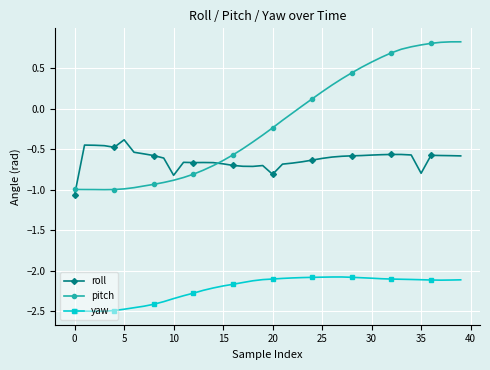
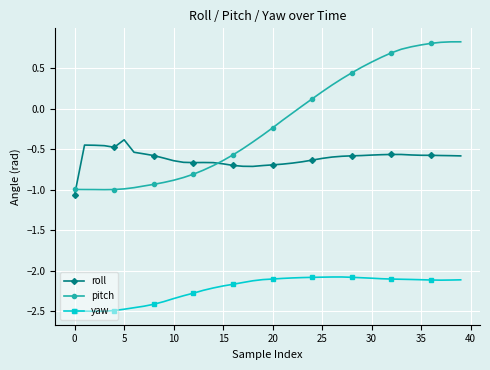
  {
    "roll": {
      "0": -1.1,
      "5": -0.4,
-     "10": -0.8,
+     "10": -0.6,
      "15": -0.7,
-     "20": -0.8,
+     "20": -0.7,
      "25": -0.6,
      "30": -0.6,
-     "35": -0.8
+     "35": -0.6
    }
  }
